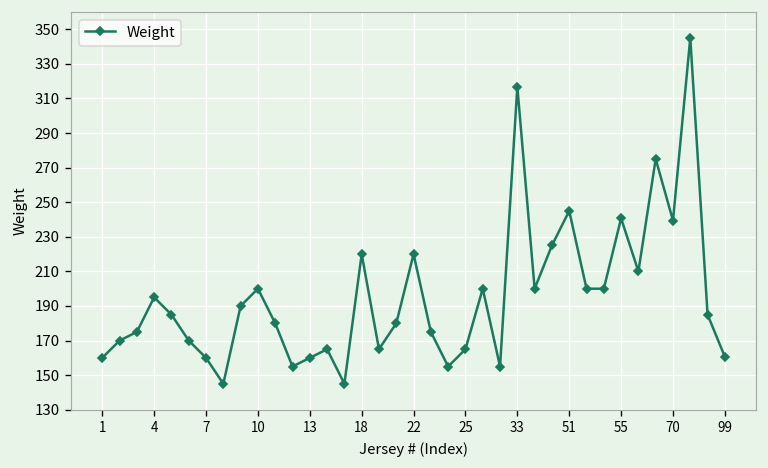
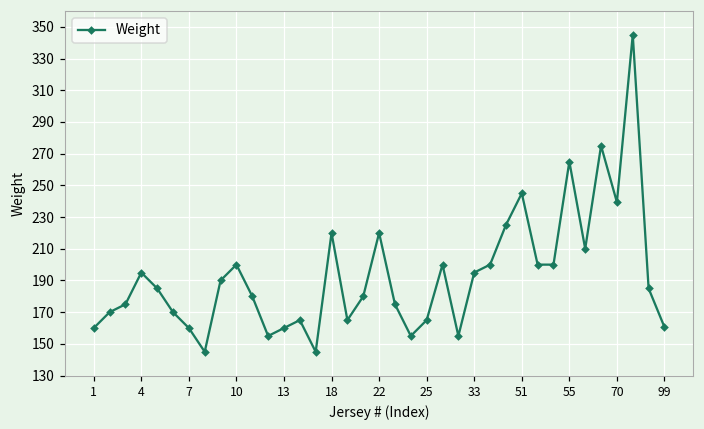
  {
    "18": 220,
-   "33": 317,
+   "33": 195,
    "51": 245,
-   "55": 241,
+   "55": 265,
    "70": 239,
    "99": 161
  }
